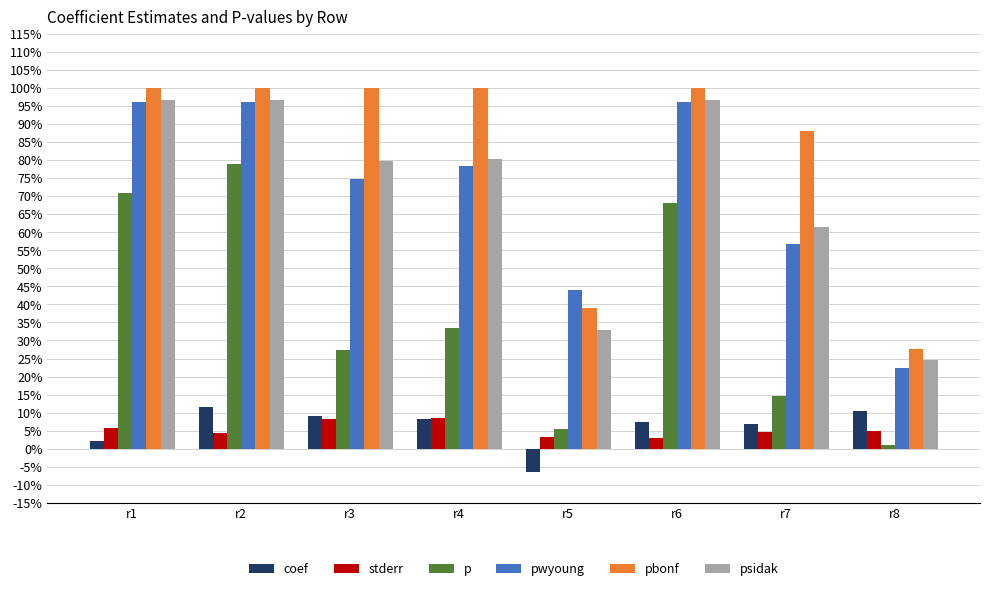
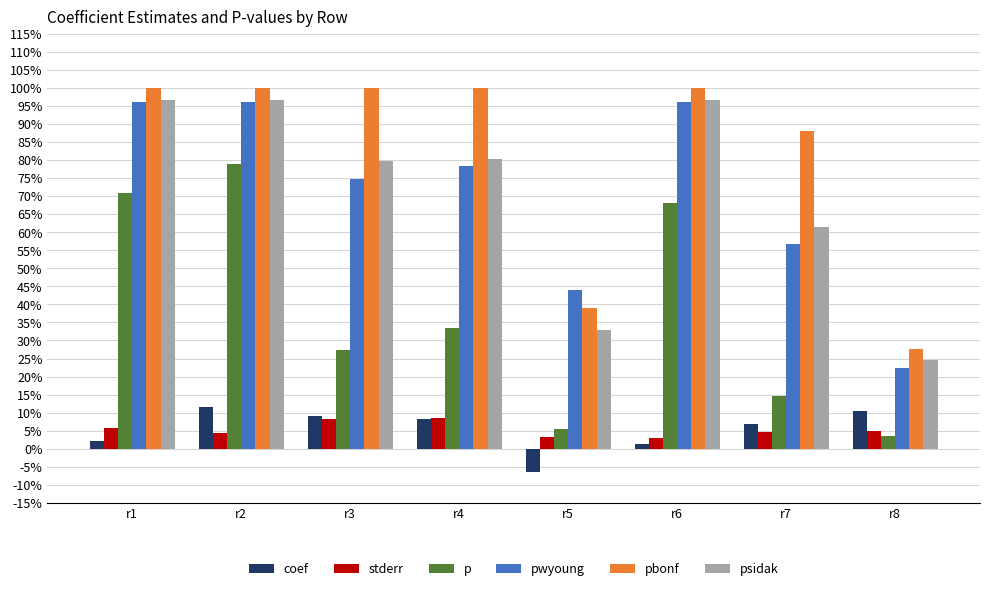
  {
    "coef": {
      "r1": "2%",
      "r2": "11%",
      "r3": "9%",
      "r4": "8%",
      "r5": "-6%",
-     "r6": "7%",
+     "r6": "1%",
      "r7": "7%",
      "r8": "10%"
    },
    "stderr": {
      "r1": "6%",
      "r2": "4%",
      "r3": "8%",
      "r4": "8%",
      "r5": "3%",
      "r6": "3%",
      "r7": "5%",
      "r8": "5%"
    },
    "p": {
      "r1": "71%",
      "r2": "79%",
      "r3": "27%",
      "r4": "33%",
      "r5": "6%",
      "r6": "68%",
      "r7": "15%",
-     "r8": "1%"
+     "r8": "3%"
    },
    "pwyoung": {
      "r1": "96%",
      "r2": "96%",
      "r3": "75%",
      "r4": "78%",
      "r5": "44%",
      "r6": "96%",
      "r7": "57%",
      "r8": "22%"
    },
    "pbonf": {
      "r1": "100%",
      "r2": "100%",
      "r3": "100%",
      "r4": "100%",
      "r5": "39%",
      "r6": "100%",
      "r7": "88%",
      "r8": "28%"
    },
    "psidak": {
      "r1": "97%",
      "r2": "97%",
      "r3": "80%",
      "r4": "80%",
      "r5": "33%",
      "r6": "97%",
      "r7": "61%",
      "r8": "25%"
    }
  }
